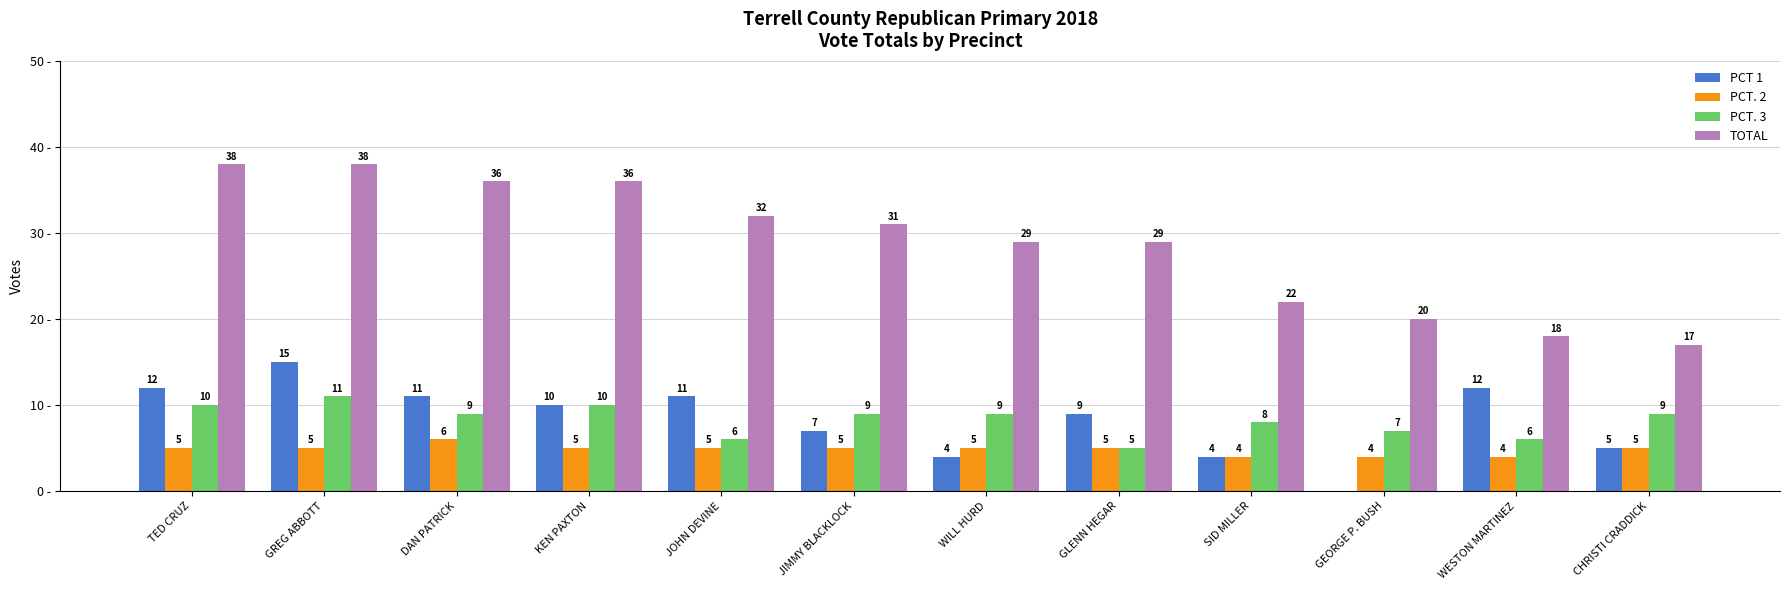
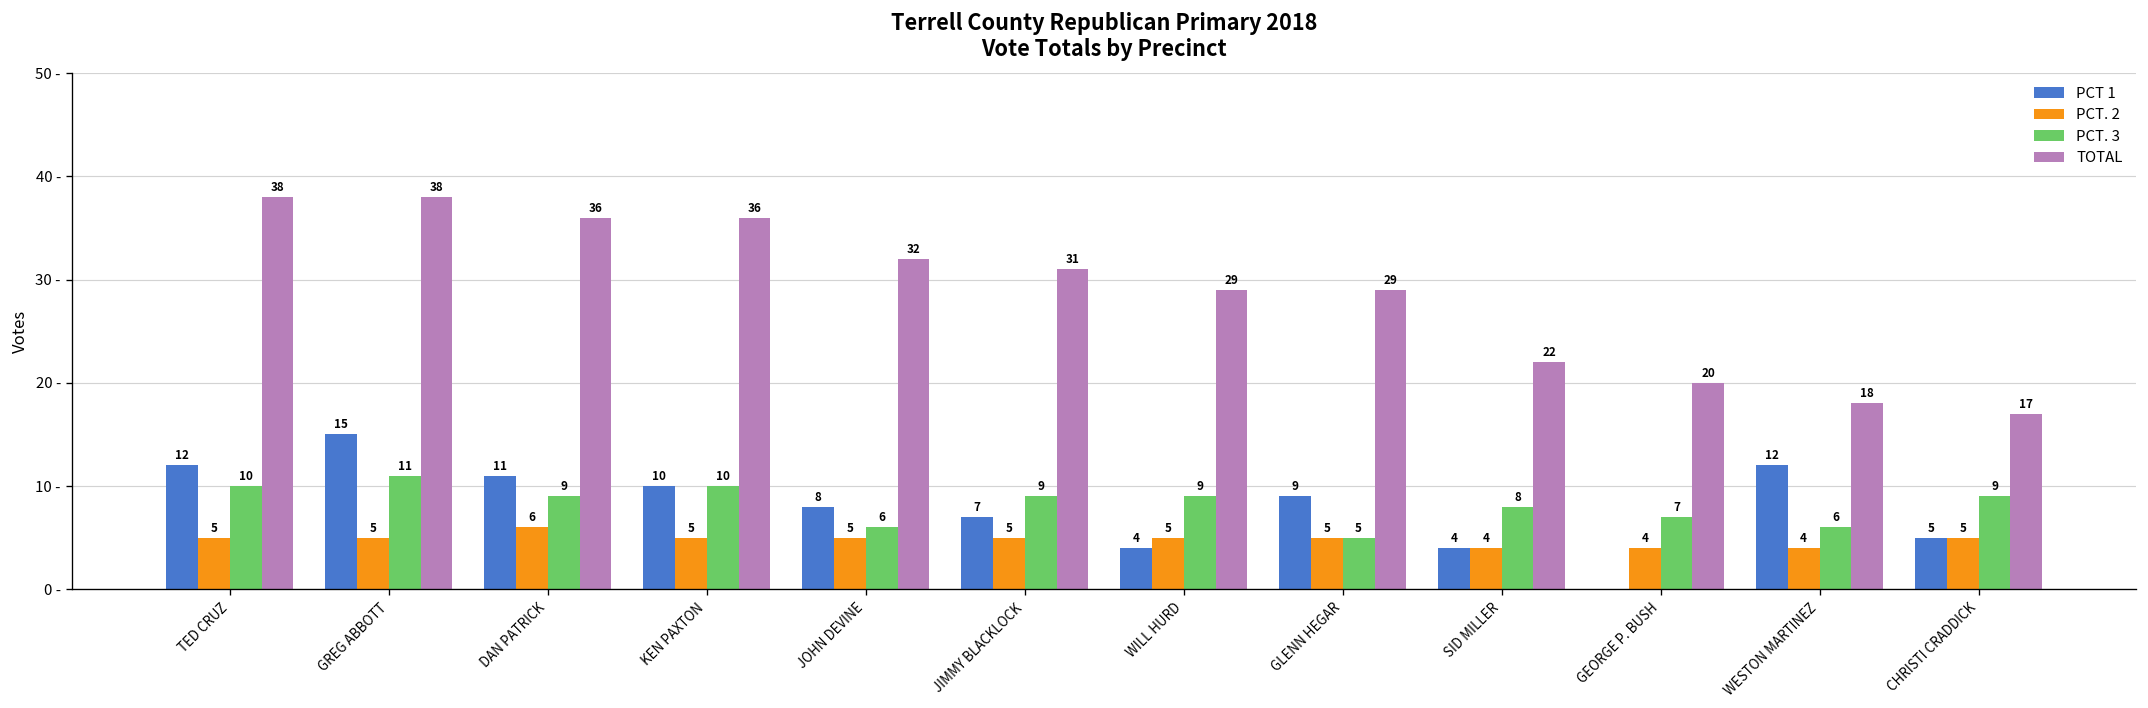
  {
    "PCT 1": {
      "TED CRUZ": 12,
      "GREG ABBOTT": 15,
      "DAN PATRICK": 11,
      "KEN PAXTON": 10,
-     "JOHN DEVINE": 11,
+     "JOHN DEVINE": 8,
      "JIMMY BLACKLOCK": 7,
      "WILL HURD": 4,
      "GLENN HEGAR": 9,
      "SID MILLER": 4,
      "WESTON MARTINEZ": 12,
      "CHRISTI CRADDICK": 5
    },
    "PCT. 2": {
      "TED CRUZ": 5,
      "GREG ABBOTT": 5,
      "DAN PATRICK": 6,
      "KEN PAXTON": 5,
      "JOHN DEVINE": 5,
      "JIMMY BLACKLOCK": 5,
      "WILL HURD": 5,
      "GLENN HEGAR": 5,
      "SID MILLER": 4,
      "GEORGE P. BUSH": 4,
      "WESTON MARTINEZ": 4,
      "CHRISTI CRADDICK": 5
    },
    "PCT. 3": {
      "TED CRUZ": 10,
      "GREG ABBOTT": 11,
      "DAN PATRICK": 9,
      "KEN PAXTON": 10,
      "JOHN DEVINE": 6,
      "JIMMY BLACKLOCK": 9,
      "WILL HURD": 9,
      "GLENN HEGAR": 5,
      "SID MILLER": 8,
      "GEORGE P. BUSH": 7,
      "WESTON MARTINEZ": 6,
      "CHRISTI CRADDICK": 9
    },
    "TOTAL": {
      "TED CRUZ": 38,
      "GREG ABBOTT": 38,
      "DAN PATRICK": 36,
      "KEN PAXTON": 36,
      "JOHN DEVINE": 32,
      "JIMMY BLACKLOCK": 31,
      "WILL HURD": 29,
      "GLENN HEGAR": 29,
      "SID MILLER": 22,
      "GEORGE P. BUSH": 20,
      "WESTON MARTINEZ": 18,
      "CHRISTI CRADDICK": 17
    }
  }
